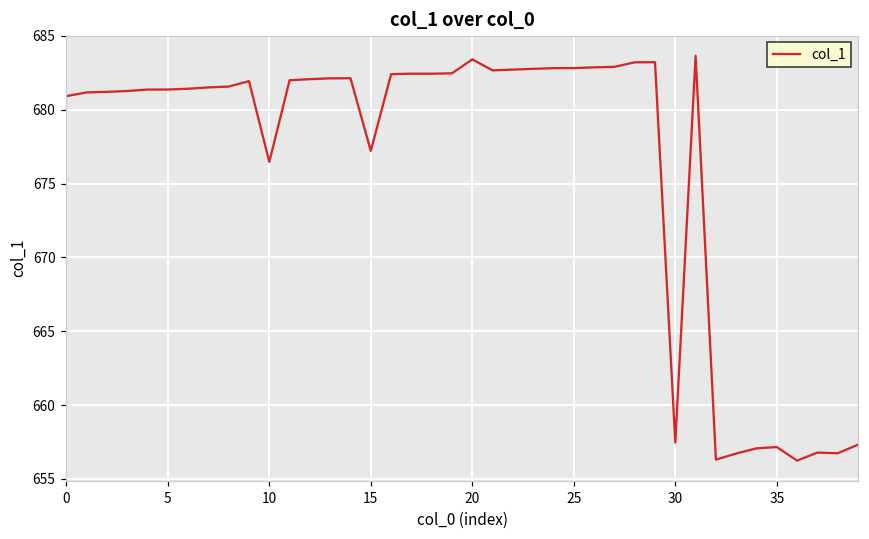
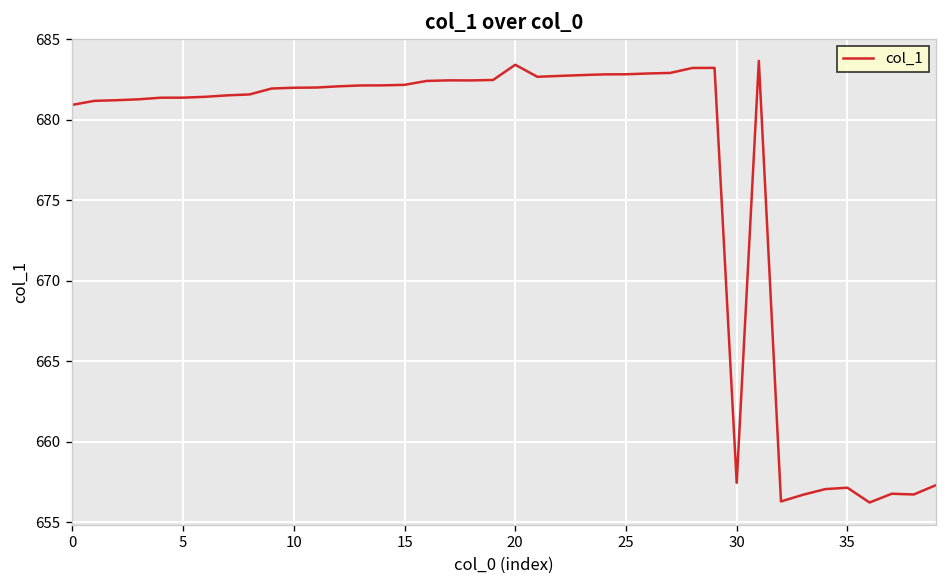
  {
    "0": 680.9,
    "5": 681.4,
-   "10": 676.5,
-   "15": 677.2,
+   "10": 682.0,
+   "15": 682.2,
    "20": 683.4,
    "25": 682.8,
    "30": 657.5,
    "35": 657.2
  }
